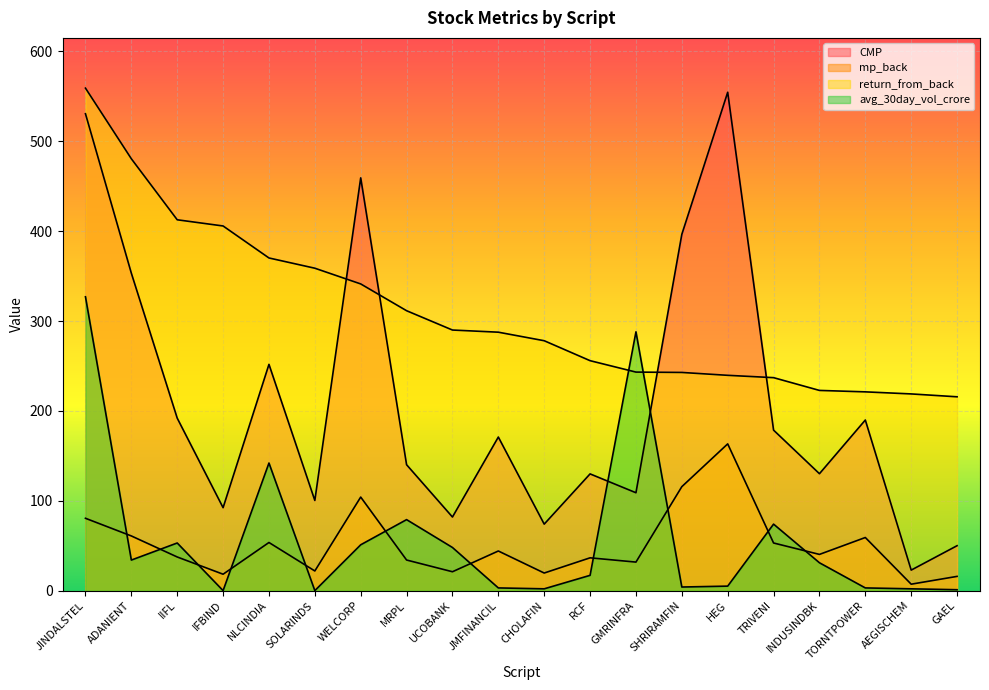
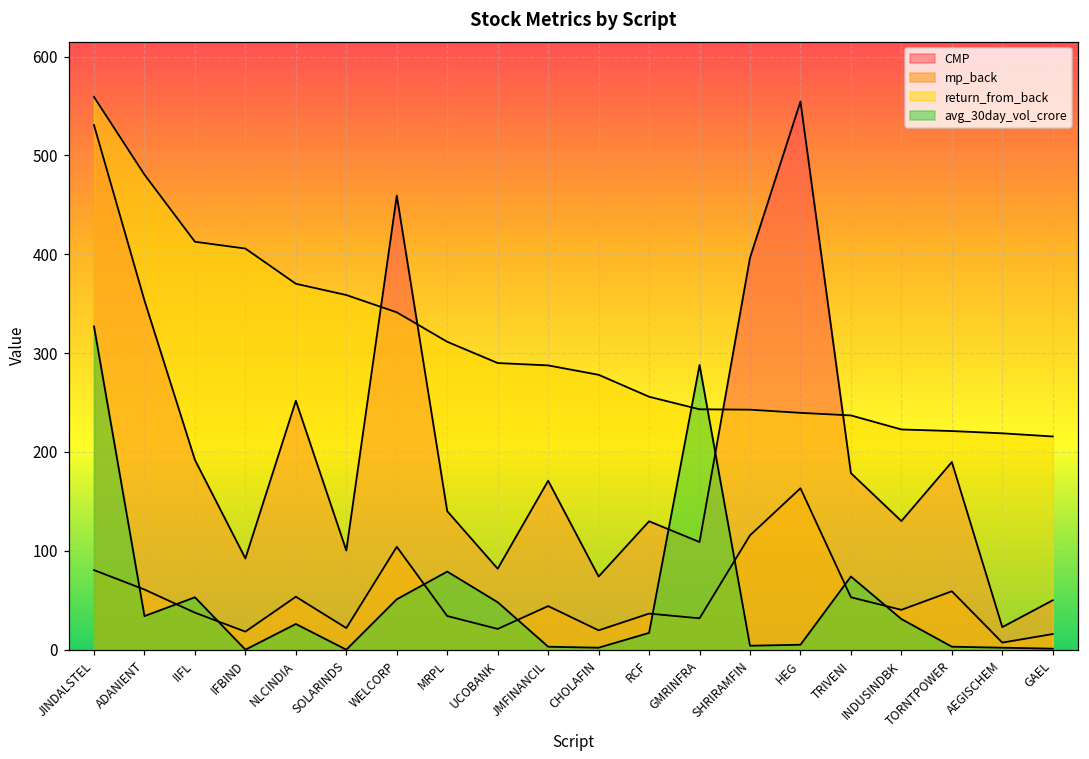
  {
    "CMP": {
      "JINDALSTEL": 530,
      "ADANIENT": 350,
      "IIFL": 190,
      "IFBIND": 90,
      "NLCINDIA": 250,
      "SOLARINDS": 100,
      "WELCORP": 460,
      "MRPL": 140,
      "UCOBANK": 80,
      "JMFINANCIL": 170,
      "CHOLAFIN": 70,
      "RCF": 130,
      "GMRINFRA": 110,
      "SHRIRAMFIN": 400,
      "HEG": 550,
      "TRIVENI": 180,
      "INDUSINDBK": 130,
      "TORNTPOWER": 190,
      "AEGISCHEM": 20,
      "GAEL": 50
    },
    "avg_30day_vol_crore": {
      "JINDALSTEL": 330,
      "ADANIENT": 30,
      "IIFL": 50,
      "IFBIND": 0,
-     "NLCINDIA": 140,
+     "NLCINDIA": 30,
      "SOLARINDS": 0,
      "WELCORP": 50,
      "MRPL": 80,
      "UCOBANK": 50,
      "JMFINANCIL": 0,
      "CHOLAFIN": 0,
      "RCF": 20,
      "GMRINFRA": 290,
      "SHRIRAMFIN": 0,
      "HEG": 10,
      "TRIVENI": 70,
      "INDUSINDBK": 30,
      "TORNTPOWER": 0,
      "AEGISCHEM": 0,
      "GAEL": 0
    }
  }
